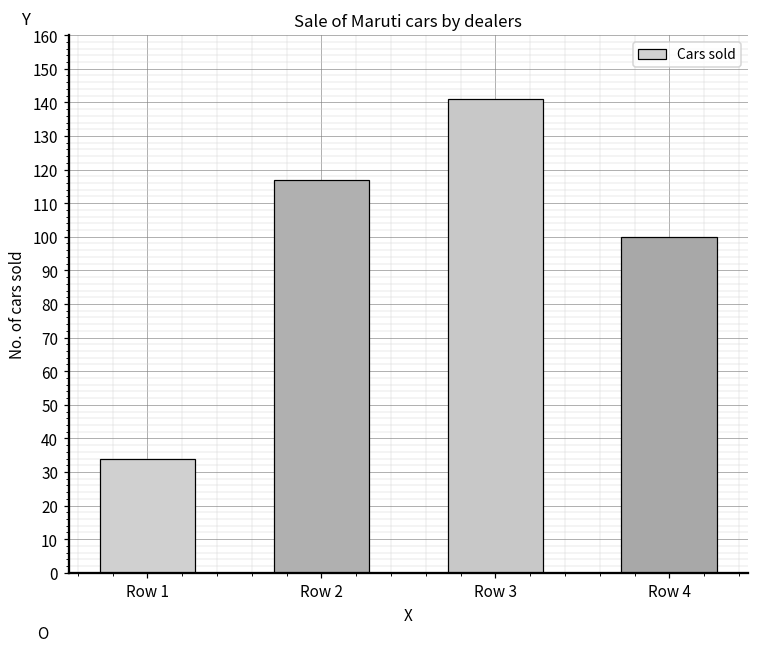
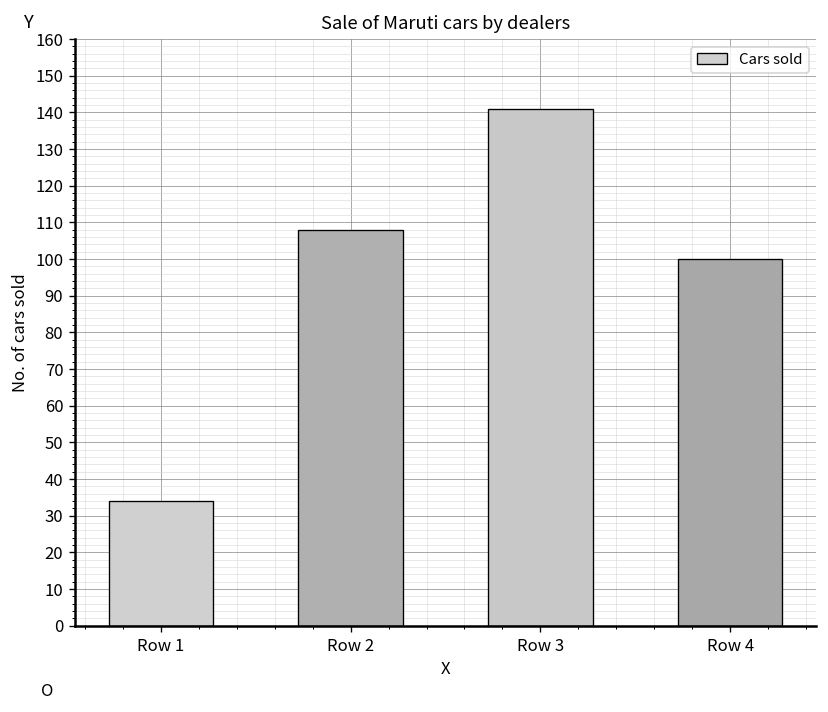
  {
    "Row 1": 34,
-   "Row 2": 117,
+   "Row 2": 108,
    "Row 3": 141,
    "Row 4": 100
  }
